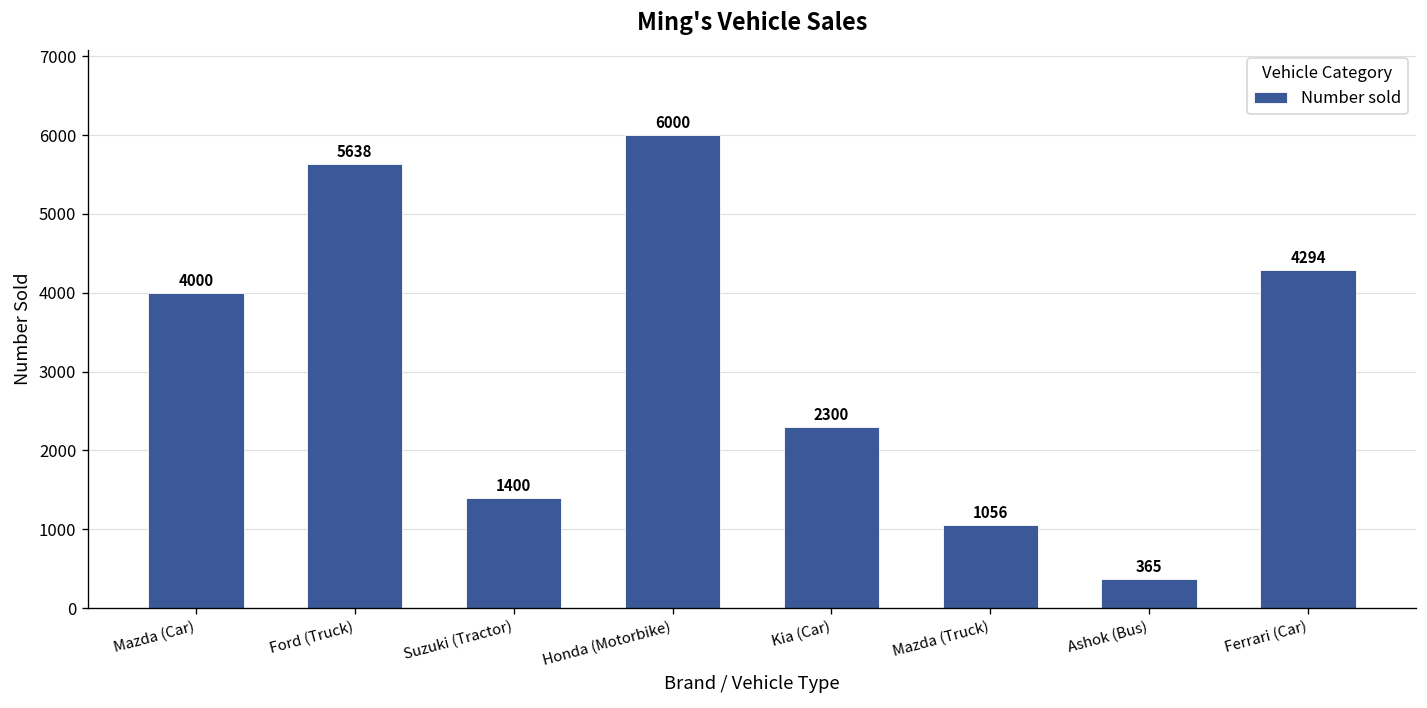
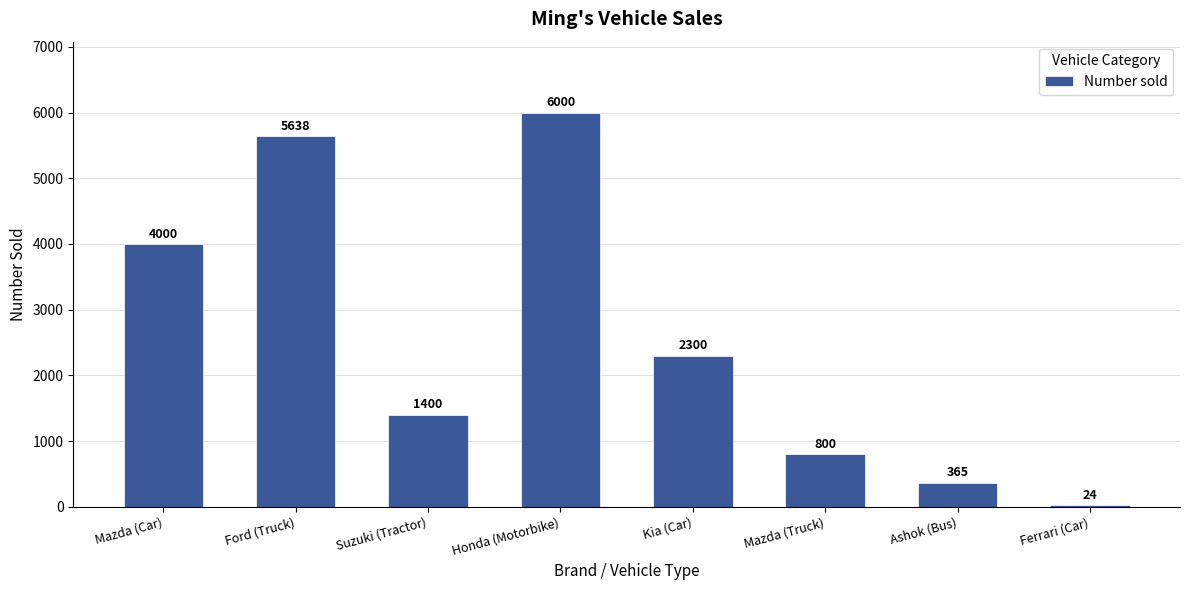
  {
    "Mazda (Car)": 4000,
    "Ford (Truck)": 5638,
    "Suzuki (Tractor)": 1400,
    "Honda (Motorbike)": 6000,
    "Kia (Car)": 2300,
-   "Mazda (Truck)": 1056,
+   "Mazda (Truck)": 800,
    "Ashok (Bus)": 365,
-   "Ferrari (Car)": 4294
+   "Ferrari (Car)": 24
  }
